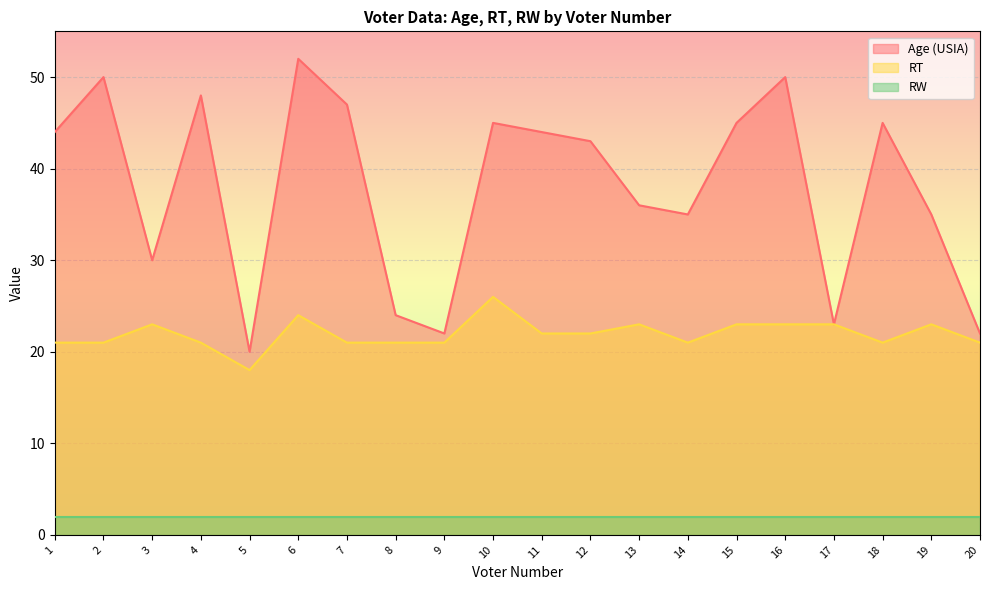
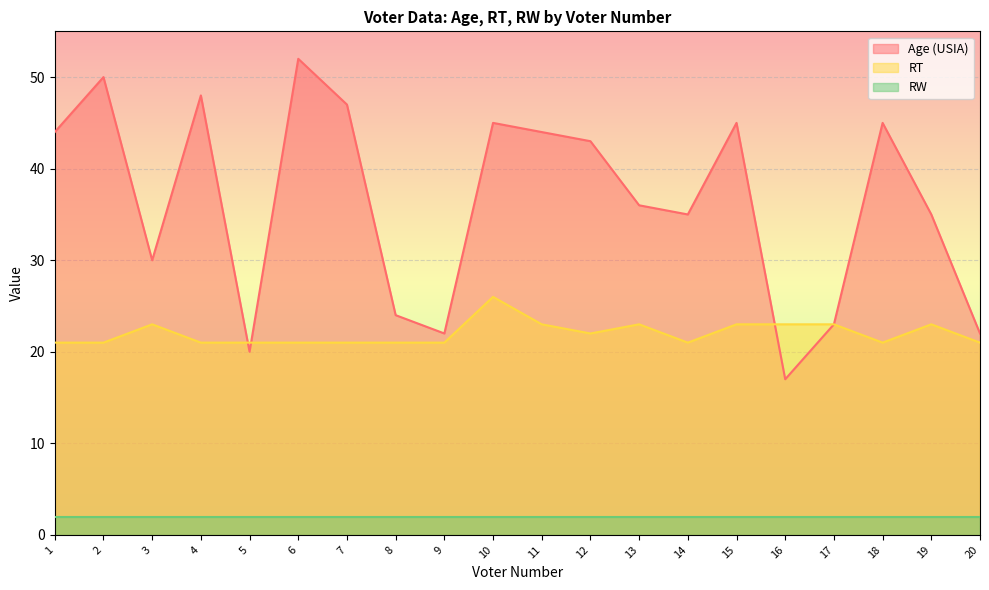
  {
    "Age (USIA)": {
      "1": 44,
      "2": 50,
      "3": 30,
      "4": 48,
      "5": 20,
      "6": 52,
      "7": 47,
      "8": 24,
      "9": 22,
      "10": 45,
      "11": 44,
      "12": 43,
      "13": 36,
      "14": 35,
      "15": 45,
-     "16": 50,
+     "16": 17,
      "18": 45,
      "19": 35,
      "20": 22
    },
    "RT": {
      "1": 21,
      "2": 21,
      "3": 23,
      "4": 21,
-     "5": 18,
-     "6": 24,
+     "5": 21,
+     "6": 21,
      "7": 21,
      "8": 21,
      "9": 21,
      "10": 26,
-     "11": 22,
+     "11": 23,
      "12": 22,
      "13": 23,
      "14": 21,
      "15": 23,
      "16": 23,
      "18": 21,
      "19": 23,
      "20": 21
    },
    "RW": {
      "1": 2,
      "2": 2,
      "3": 2,
      "4": 2,
      "5": 2,
      "6": 2,
      "7": 2,
      "8": 2,
      "9": 2,
      "10": 2,
      "11": 2,
      "12": 2,
      "13": 2,
      "14": 2,
      "15": 2,
      "16": 2,
      "17": 2,
      "18": 2,
      "19": 2,
      "20": 2
    }
  }
